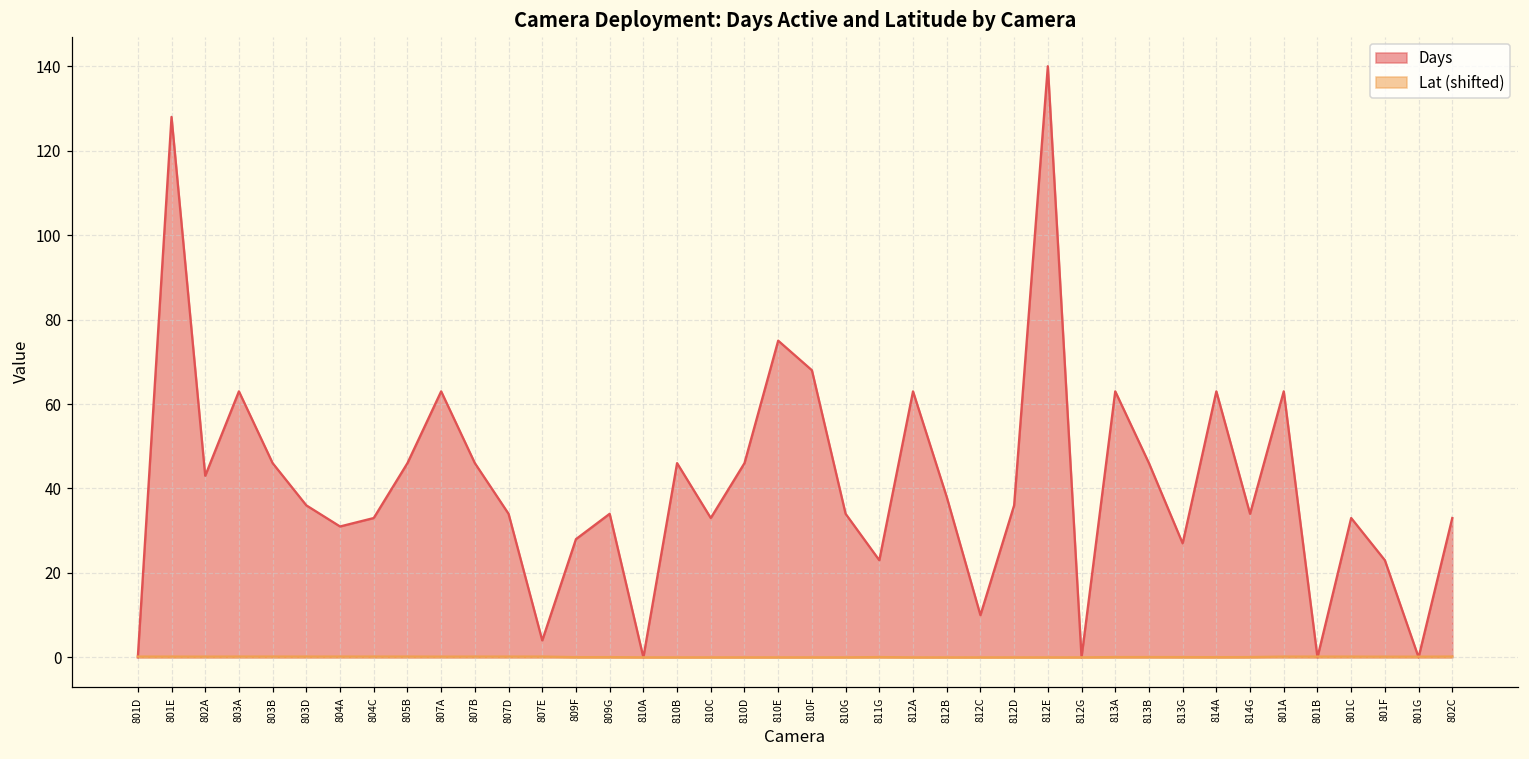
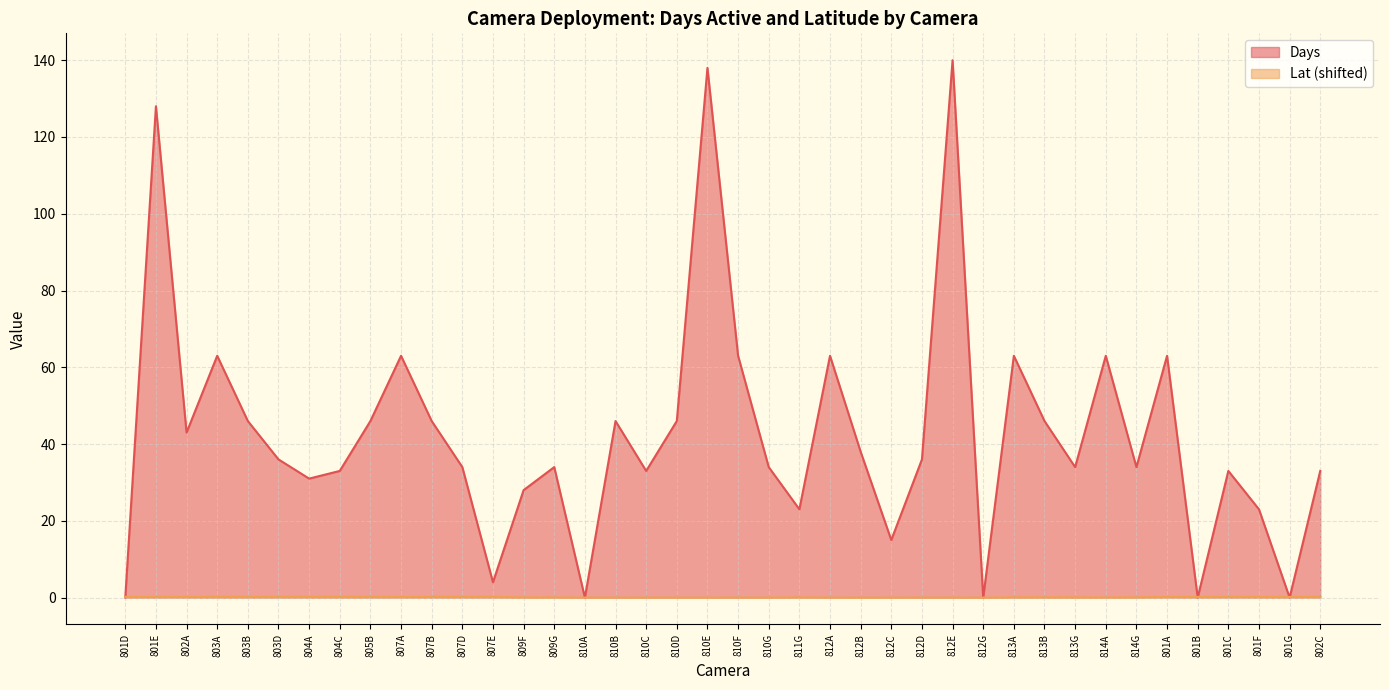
  {
    "Days": {
      "801E": 128,
      "802A": 43,
      "803A": 63,
      "803B": 46,
      "803D": 36,
      "804A": 31,
      "804C": 33,
      "805B": 46,
      "807A": 63,
      "807B": 46,
      "807D": 34,
      "807E": 4,
      "809F": 28,
      "809G": 34,
      "810B": 46,
      "810C": 33,
      "810D": 46,
-     "810E": 75,
-     "810F": 68,
+     "810E": 138,
+     "810F": 63,
      "810G": 34,
      "811G": 23,
      "812A": 63,
      "812B": 38,
-     "812C": 10,
+     "812C": 15,
      "812D": 36,
      "812E": 140,
      "813A": 63,
      "813B": 46,
-     "813G": 27,
+     "813G": 34,
      "814A": 63,
      "814G": 34,
      "801A": 63,
      "801C": 33,
      "801F": 23,
      "802C": 33
    },
    "Lat (shifted)": {
      "801E": 0,
      "802A": 0,
      "803A": 0,
      "803B": 0,
      "803D": 0,
      "804A": 0,
      "804C": 0,
      "805B": 0,
      "807A": 0,
      "807B": 0,
      "807D": 0,
      "807E": 0,
      "809F": 0,
      "809G": 0,
      "810B": 0,
      "810C": 0,
      "810D": 0,
      "810E": 0,
      "810F": 0,
      "810G": 0,
      "811G": 0,
      "812A": 0,
      "812B": 0,
      "812C": 0,
      "812D": 0,
      "812E": 0,
      "813A": 0,
      "813B": 0,
      "813G": 0,
      "814A": 0,
      "814G": 0,
      "801A": 0,
      "801C": 0,
      "801F": 0,
      "802C": 0
    }
  }
